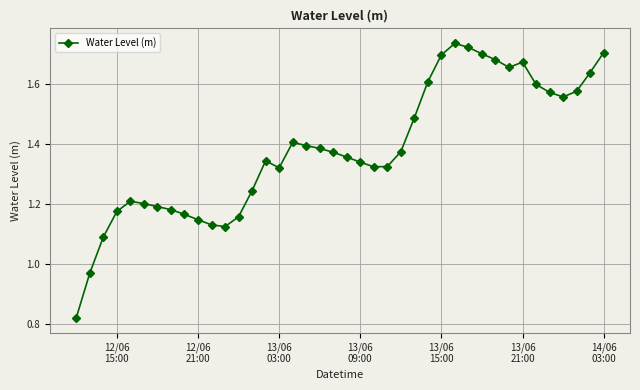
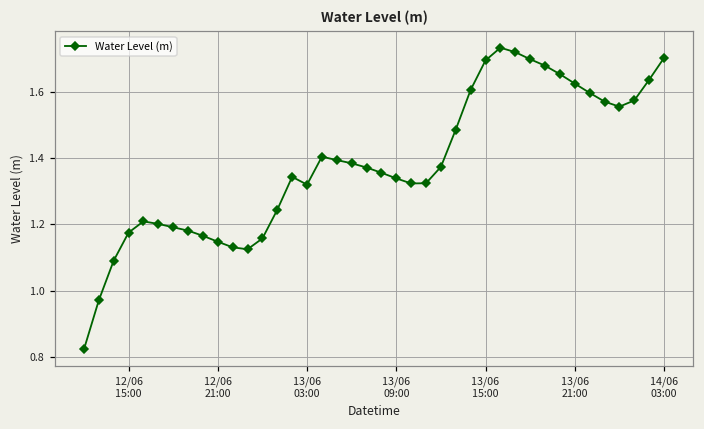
  {
    "12/06 15:00": 1.18,
    "12/06 21:00": 1.15,
    "13/06 03:00": 1.32,
    "13/06 09:00": 1.34,
    "13/06 15:00": 1.70,
-   "13/06 21:00": 1.67,
+   "13/06 21:00": 1.63,
    "14/06 03:00": 1.70
  }
